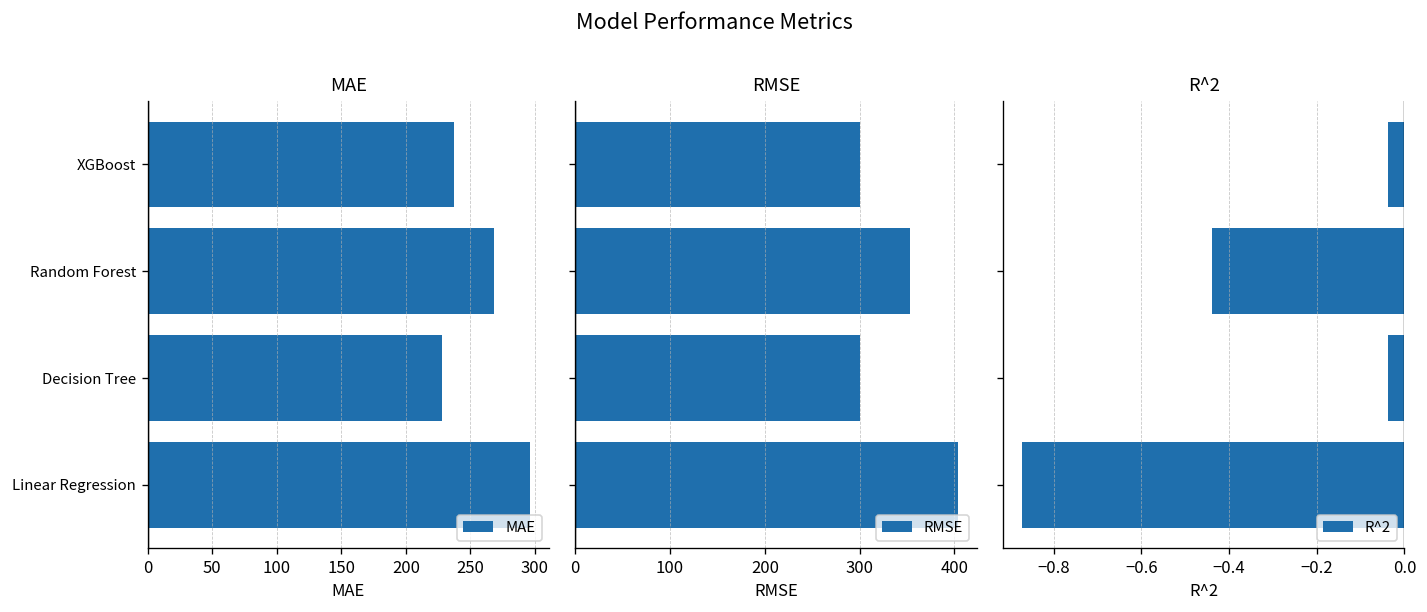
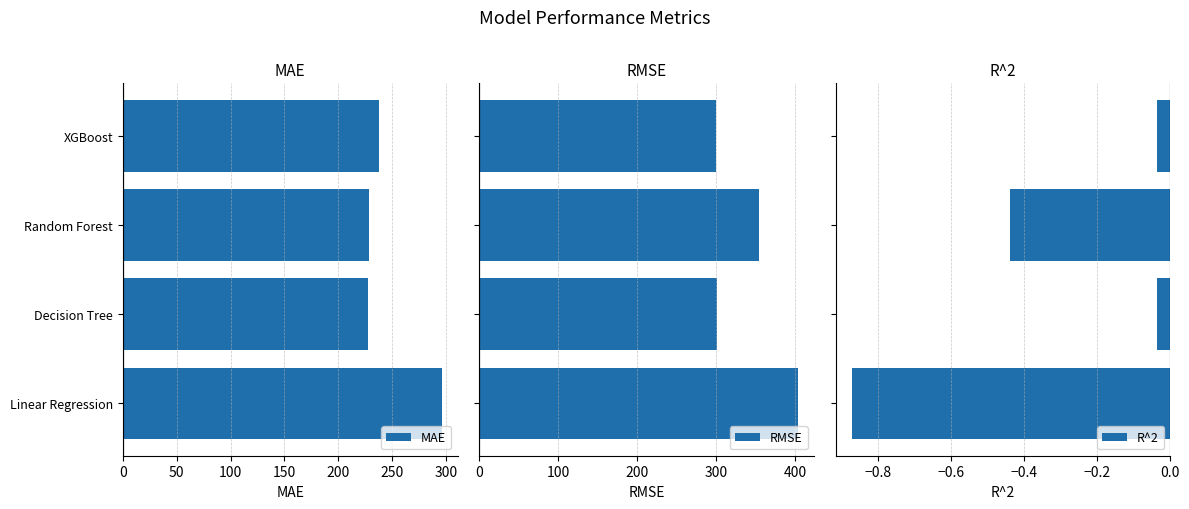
  {
    "MAE": {
      "XGBoost": 237,
-     "Random Forest": 268,
+     "Random Forest": 228,
      "Decision Tree": 228,
      "Linear Regression": 296
    }
  }
